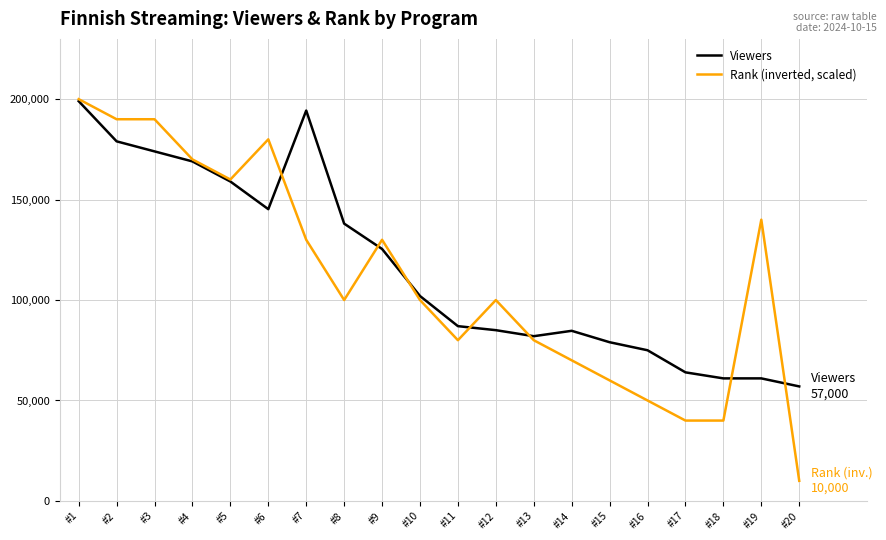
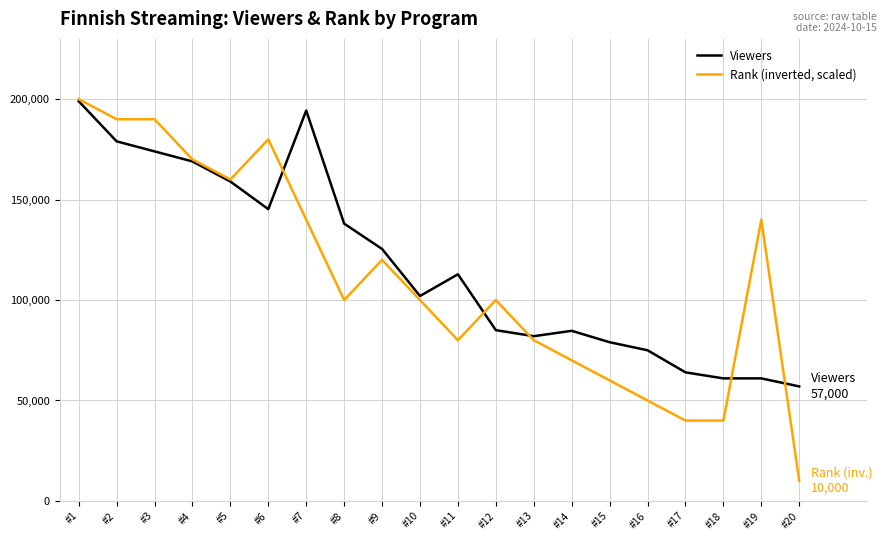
  {
    "Viewers": {
      "#2": "179,000",
      "#3": "174,000",
      "#6": "145,000",
      "#7": "194,000",
      "#8": "138,000",
      "#9": "125,000",
      "#10": "102,000",
-     "#11": "87,000",
+     "#11": "113,000",
      "#12": "85,000",
      "#13": "82,000",
      "#14": "85,000",
      "#15": "79,000",
      "#16": "75,000",
      "#17": "64,000",
      "#18": "61,000",
      "#19": "61,000"
    },
    "Rank (inverted, scaled)": {
      "#2": "190,000",
      "#3": "190,000",
      "#6": "180,000",
-     "#7": "130,000",
+     "#7": "140,000",
      "#8": "100,000",
-     "#9": "130,000",
+     "#9": "120,000",
      "#10": "100,000",
      "#11": "80,000",
      "#12": "100,000",
      "#13": "80,000",
      "#14": "70,000",
      "#15": "60,000",
      "#16": "50,000",
      "#17": "40,000",
      "#18": "40,000",
      "#19": "140,000"
    }
  }
